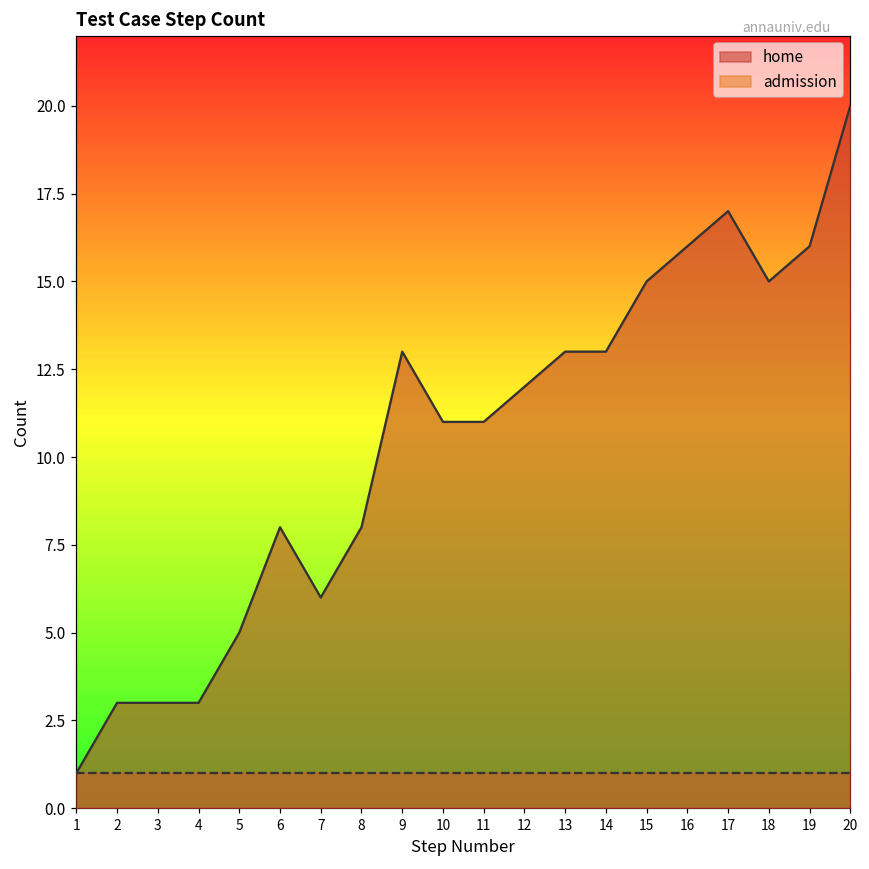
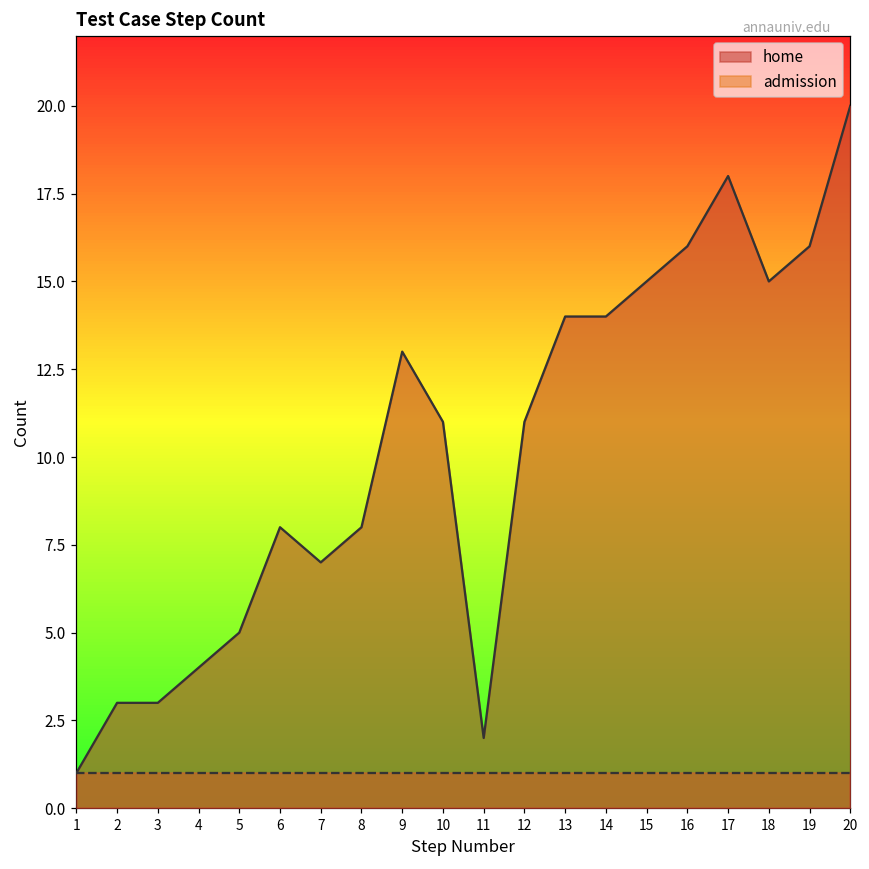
  {
    "home": {
      "2": 3,
      "3": 3,
-     "4": 3,
+     "4": 4,
      "5": 5,
      "6": 8,
-     "7": 6,
+     "7": 7,
      "8": 8,
      "9": 13,
      "10": 11,
-     "11": 11,
-     "12": 12,
-     "13": 13,
-     "14": 13,
+     "11": 2,
+     "12": 11,
+     "13": 14,
+     "14": 14,
      "15": 15,
      "16": 16,
-     "17": 17,
+     "17": 18,
      "18": 15,
      "19": 16,
      "20": 20
    },
    "admission": {
      "2": 1,
      "3": 1,
      "4": 1,
      "5": 1,
      "6": 1,
      "7": 1,
      "8": 1,
      "9": 1,
      "10": 1,
      "11": 1,
      "12": 1,
      "13": 1,
      "14": 1,
      "15": 1,
      "16": 1,
      "17": 1,
      "18": 1,
      "19": 1,
      "20": 1
    }
  }
